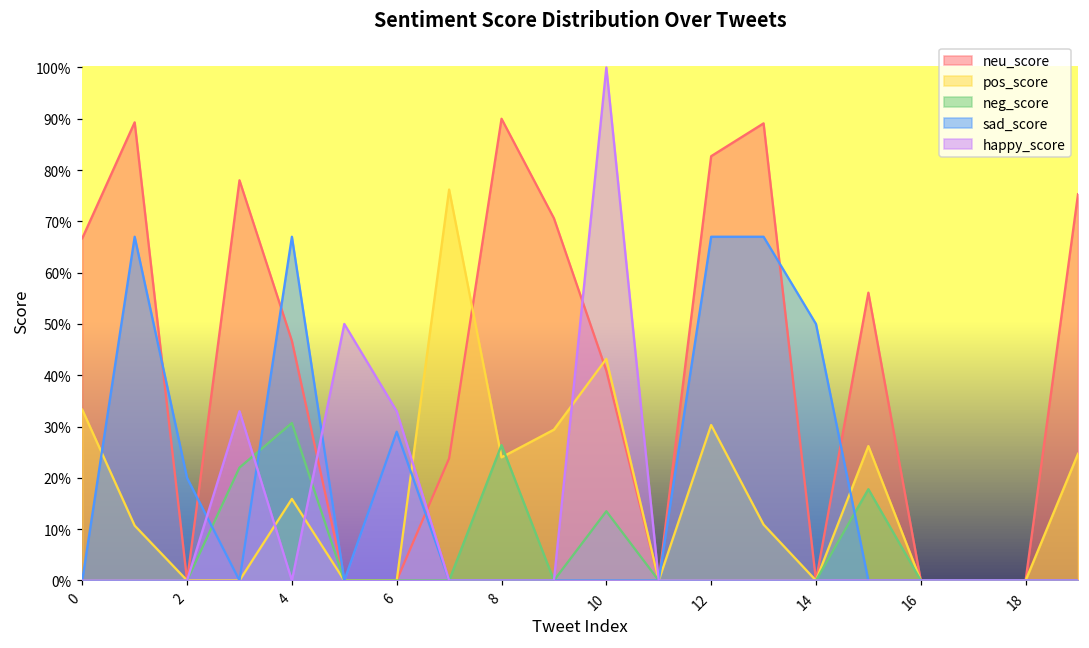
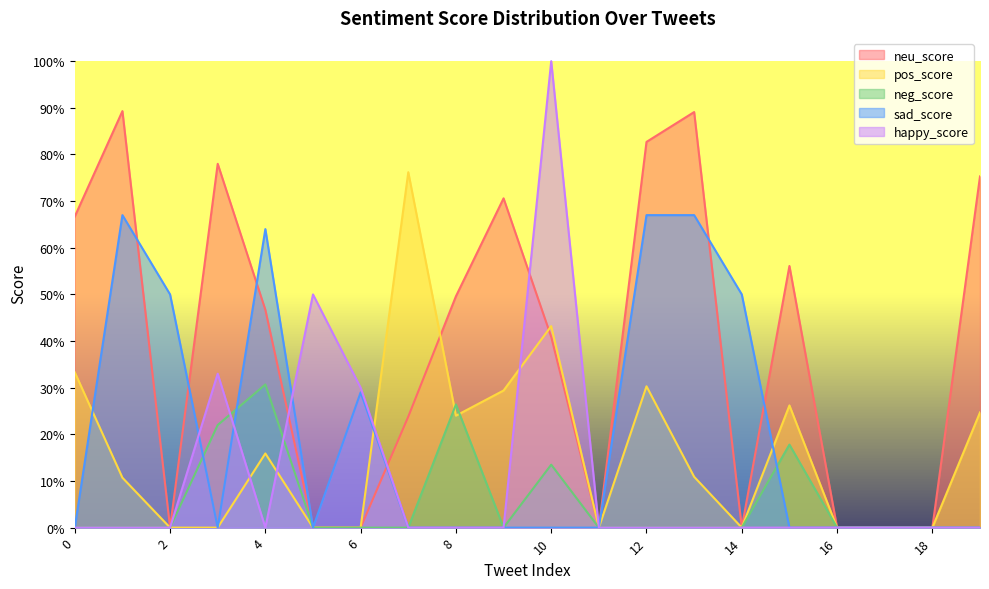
  {
    "neu_score": {
      "0": "67%",
      "4": "47%",
-     "8": "90%",
+     "8": "50%",
      "10": "41%",
      "12": "83%"
    },
    "pos_score": {
      "0": "33%",
      "4": "16%",
      "8": "24%",
      "10": "43%",
      "12": "30%"
    },
    "neg_score": {
      "4": "31%",
      "8": "26%",
      "10": "14%"
    },
    "sad_score": {
-     "2": "20%",
-     "4": "67%",
+     "2": "50%",
+     "4": "64%",
      "6": "29%",
      "10": "0%",
      "12": "67%",
      "14": "50%"
    },
    "happy_score": {
      "4": "0%",
-     "6": "33%",
+     "6": "30%",
      "10": "100%"
    }
  }
